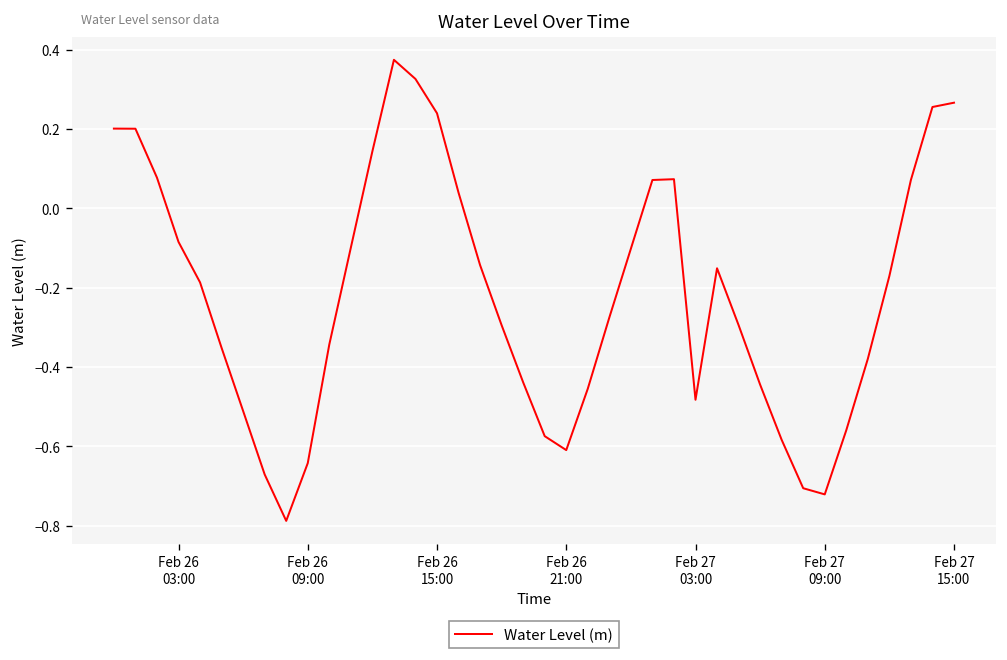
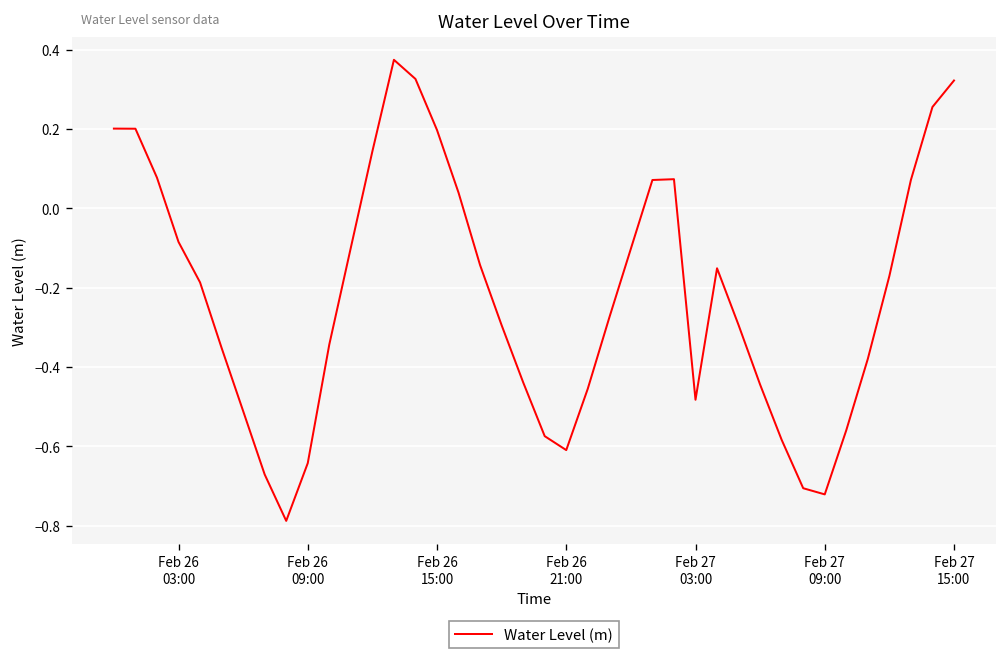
  {
    "Feb 26 03:00": -0.08,
    "Feb 26 09:00": -0.64,
-   "Feb 26 15:00": 0.24,
+   "Feb 26 15:00": 0.20,
    "Feb 26 21:00": -0.61,
    "Feb 27 03:00": -0.48,
    "Feb 27 09:00": -0.72,
-   "Feb 27 15:00": 0.27
+   "Feb 27 15:00": 0.32
  }
